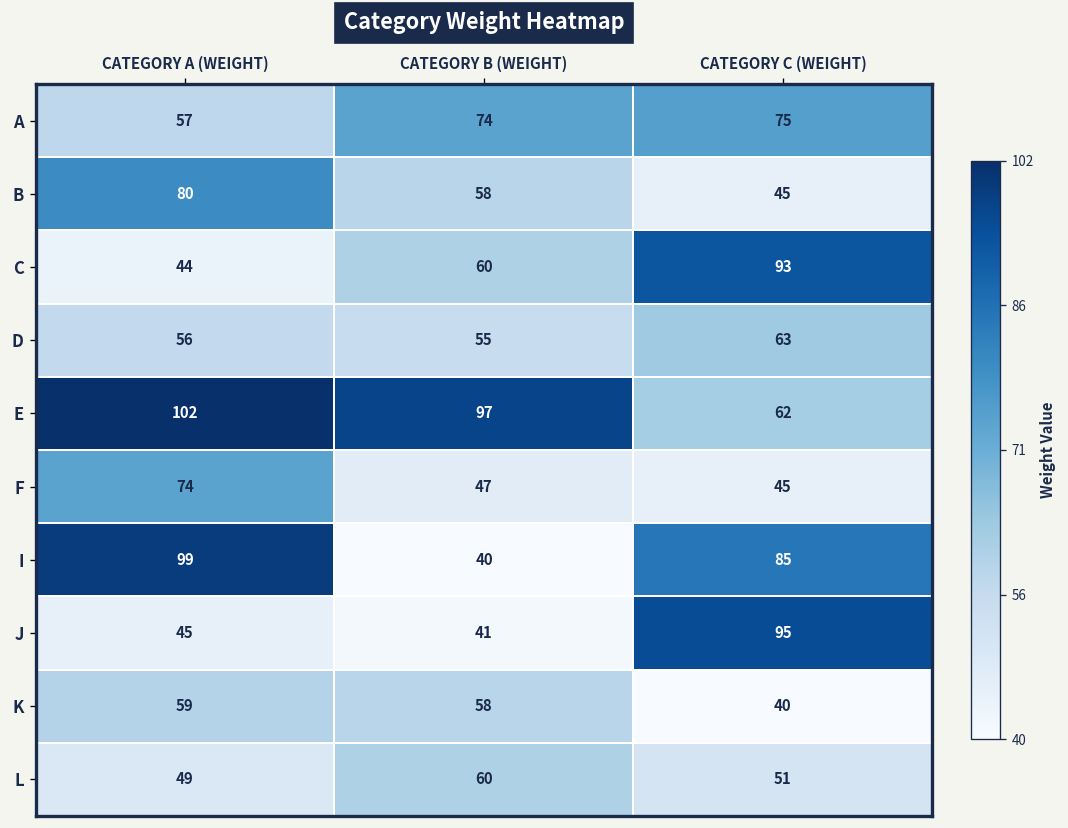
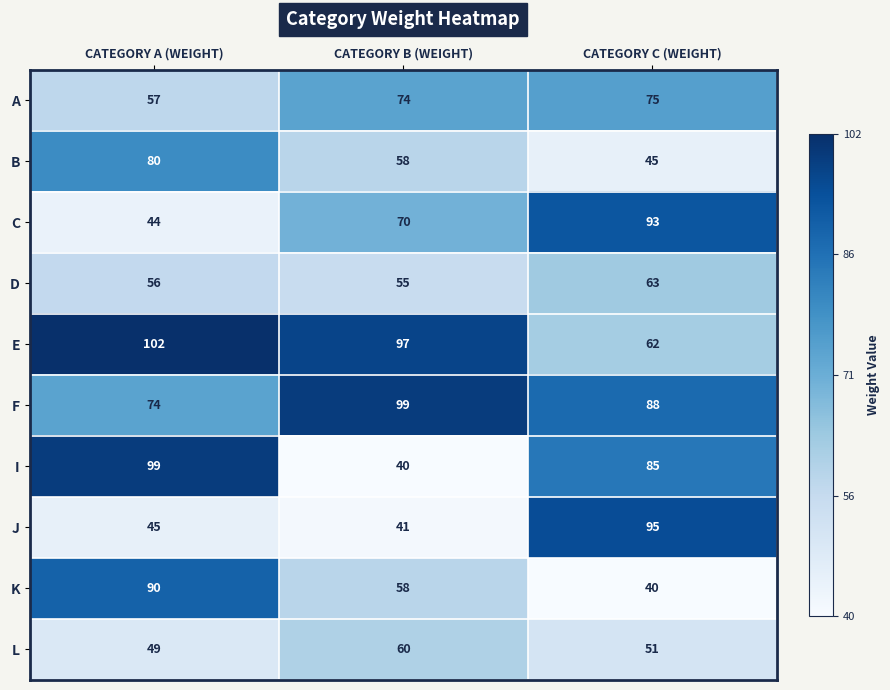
  {
    "A": {
      "CATEGORY A (WEIGHT)": 57,
      "CATEGORY B (WEIGHT)": 74,
      "CATEGORY C (WEIGHT)": 75
    },
    "B": {
      "CATEGORY A (WEIGHT)": 80,
      "CATEGORY B (WEIGHT)": 58,
      "CATEGORY C (WEIGHT)": 45
    },
    "C": {
      "CATEGORY A (WEIGHT)": 44,
-     "CATEGORY B (WEIGHT)": 60,
+     "CATEGORY B (WEIGHT)": 70,
      "CATEGORY C (WEIGHT)": 93
    },
    "D": {
      "CATEGORY A (WEIGHT)": 56,
      "CATEGORY B (WEIGHT)": 55,
      "CATEGORY C (WEIGHT)": 63
    },
    "E": {
      "CATEGORY A (WEIGHT)": 102,
      "CATEGORY B (WEIGHT)": 97,
      "CATEGORY C (WEIGHT)": 62
    },
    "F": {
      "CATEGORY A (WEIGHT)": 74,
-     "CATEGORY B (WEIGHT)": 47,
-     "CATEGORY C (WEIGHT)": 45
+     "CATEGORY B (WEIGHT)": 99,
+     "CATEGORY C (WEIGHT)": 88
    },
    "I": {
      "CATEGORY A (WEIGHT)": 99,
      "CATEGORY B (WEIGHT)": 40,
      "CATEGORY C (WEIGHT)": 85
    },
    "J": {
      "CATEGORY A (WEIGHT)": 45,
      "CATEGORY B (WEIGHT)": 41,
      "CATEGORY C (WEIGHT)": 95
    },
    "K": {
-     "CATEGORY A (WEIGHT)": 59,
+     "CATEGORY A (WEIGHT)": 90,
      "CATEGORY B (WEIGHT)": 58,
      "CATEGORY C (WEIGHT)": 40
    },
    "L": {
      "CATEGORY A (WEIGHT)": 49,
      "CATEGORY B (WEIGHT)": 60,
      "CATEGORY C (WEIGHT)": 51
    }
  }
